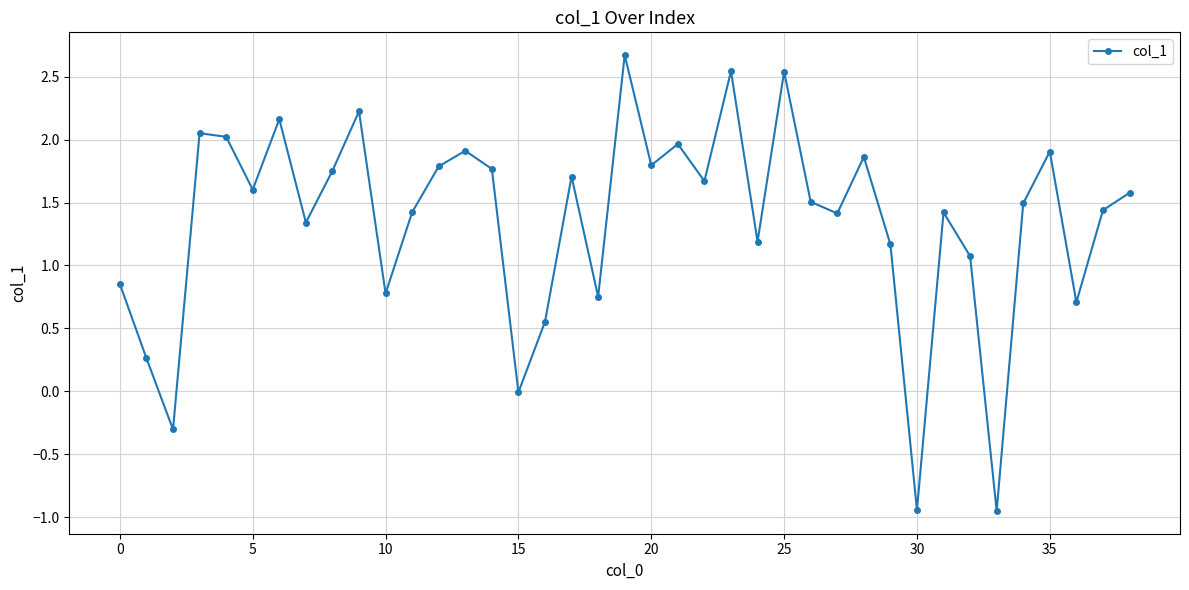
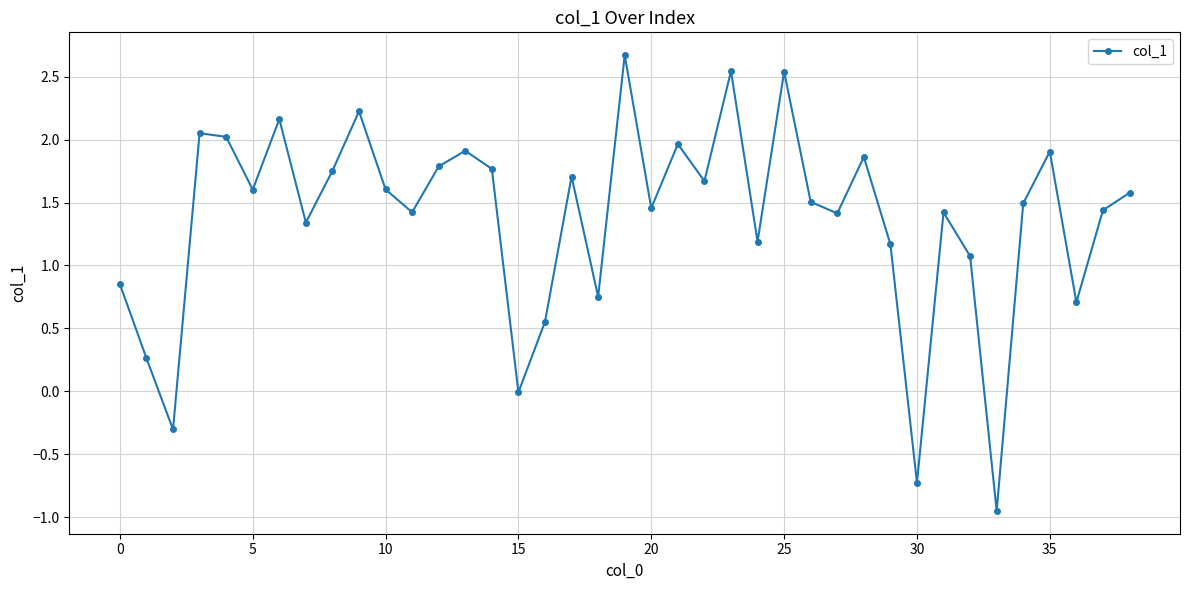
  {
    "0": 0.85,
    "5": 1.60,
-   "10": 0.78,
+   "10": 1.60,
    "15": -0.01,
-   "20": 1.80,
+   "20": 1.46,
    "25": 2.54,
-   "30": -0.94,
+   "30": -0.73,
    "35": 1.91
  }
